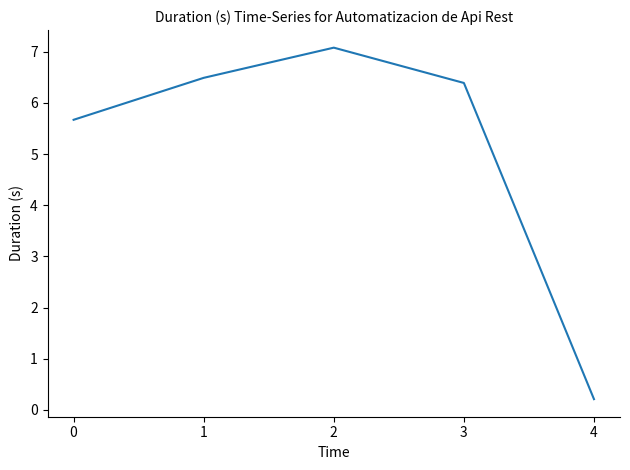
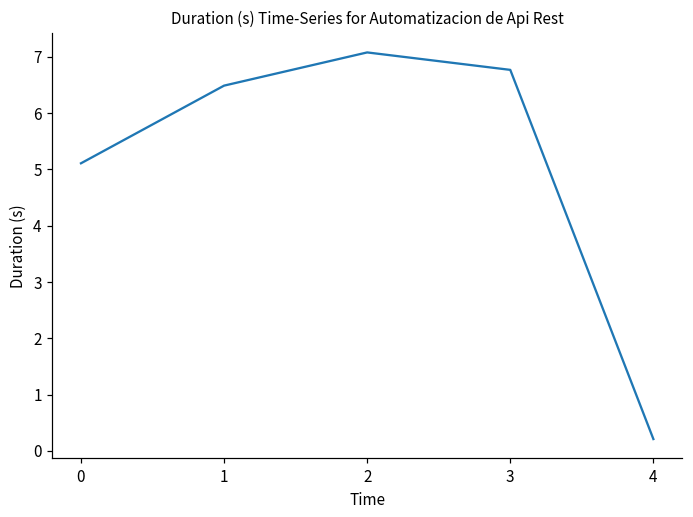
  {
-   "0": 5.7,
+   "0": 5.1,
    "1": 6.5,
    "2": 7.1,
-   "3": 6.4,
+   "3": 6.8,
    "4": 0.2
  }
